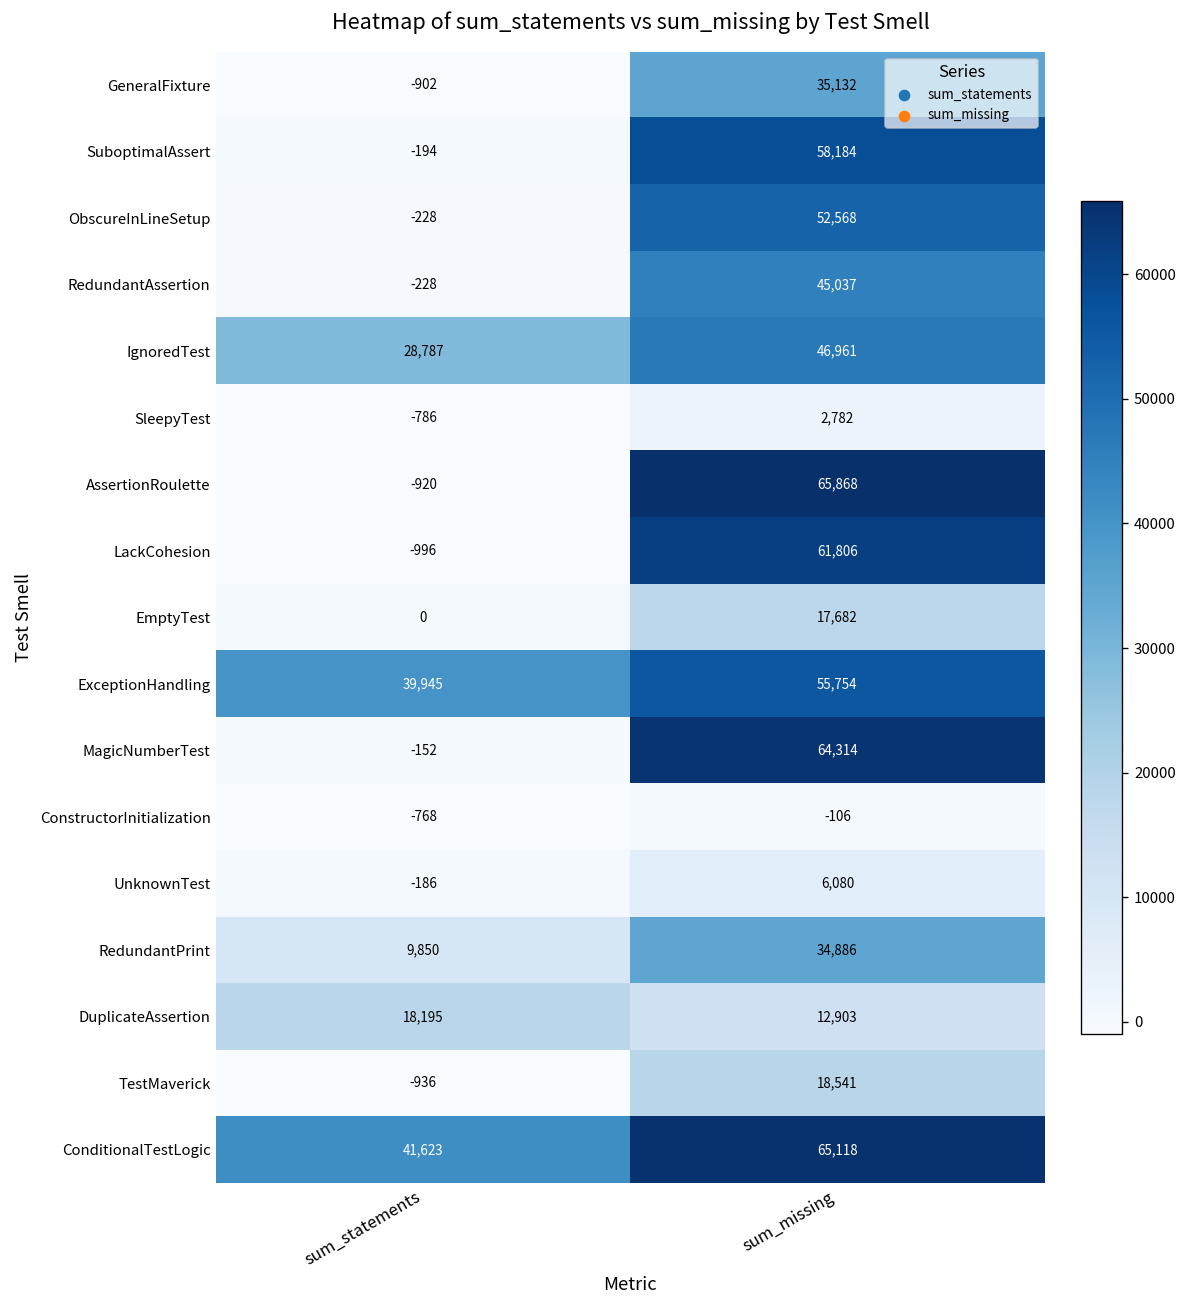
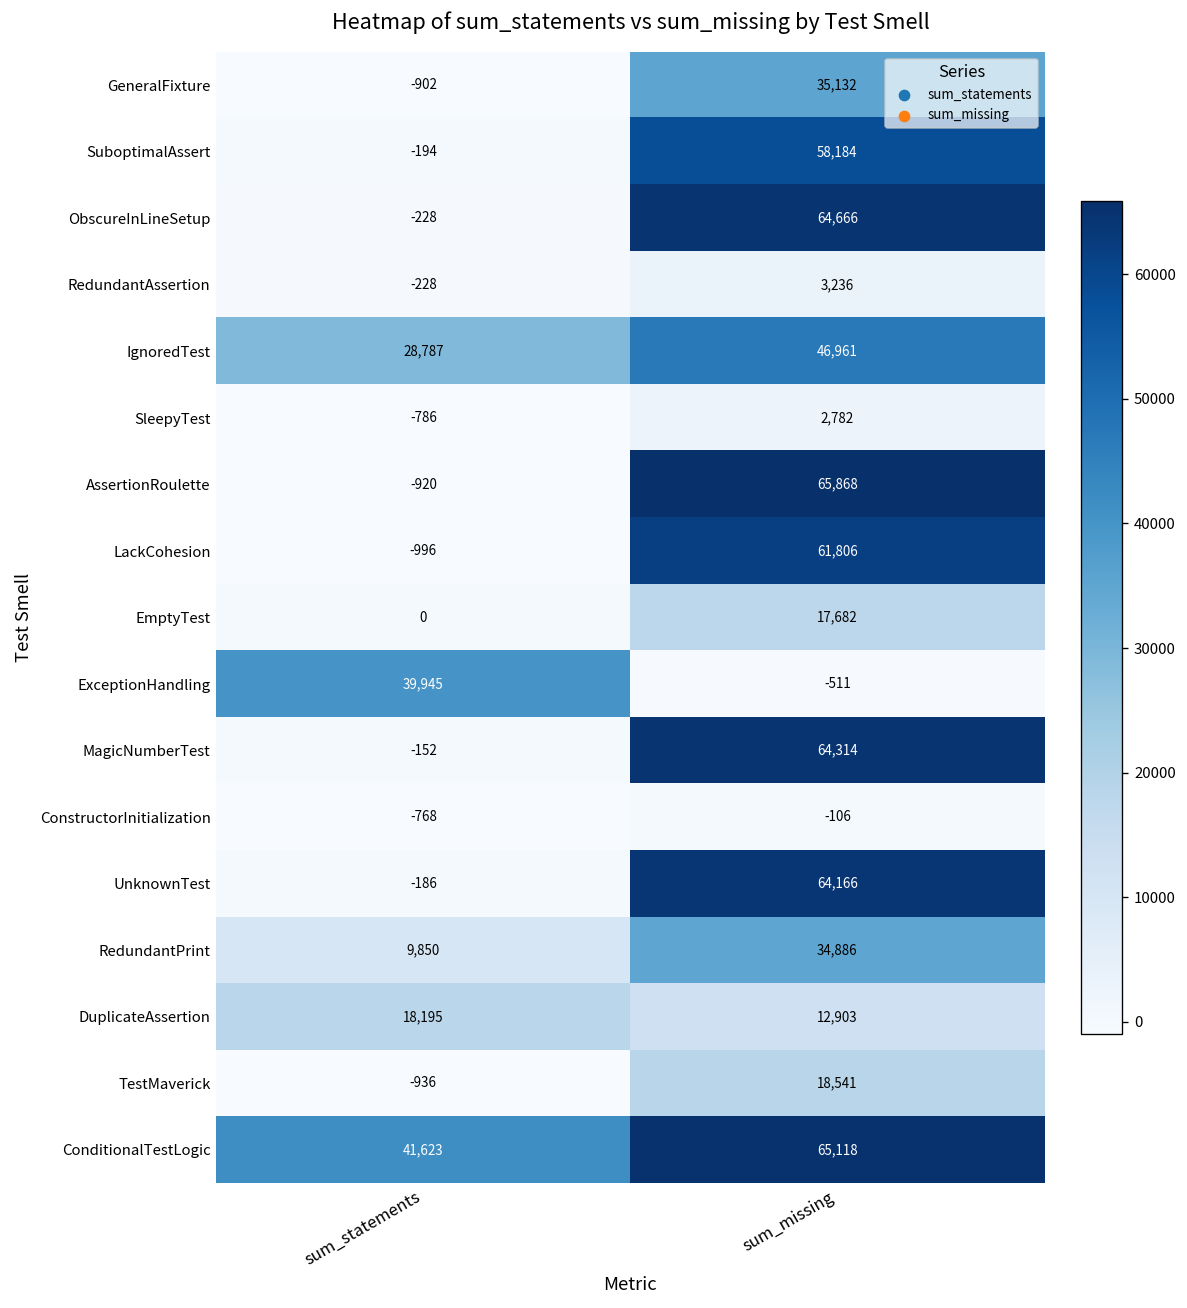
  {
    "ObscureInLineSetup": {
-     "sum_missing": "52,568"
+     "sum_missing": "64,666"
    },
    "RedundantAssertion": {
-     "sum_missing": "45,037"
+     "sum_missing": "3,236"
    },
    "ExceptionHandling": {
-     "sum_missing": "55,754"
+     "sum_missing": "-511"
    },
    "UnknownTest": {
-     "sum_missing": "6,080"
+     "sum_missing": "64,166"
    }
  }
